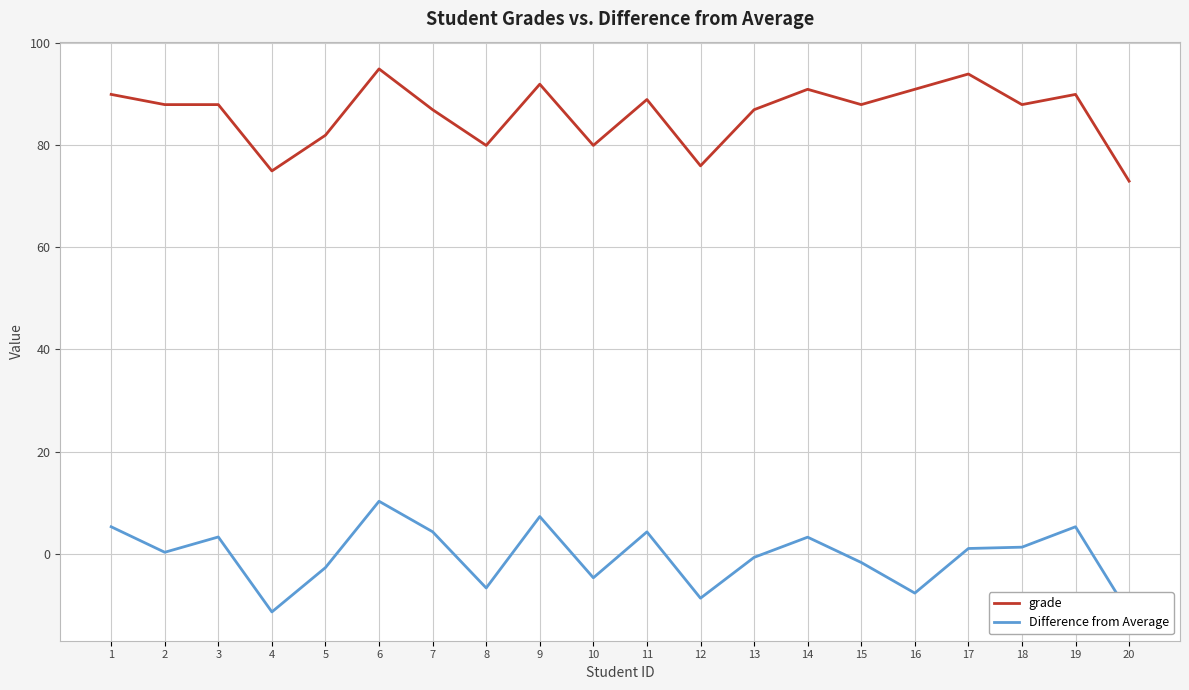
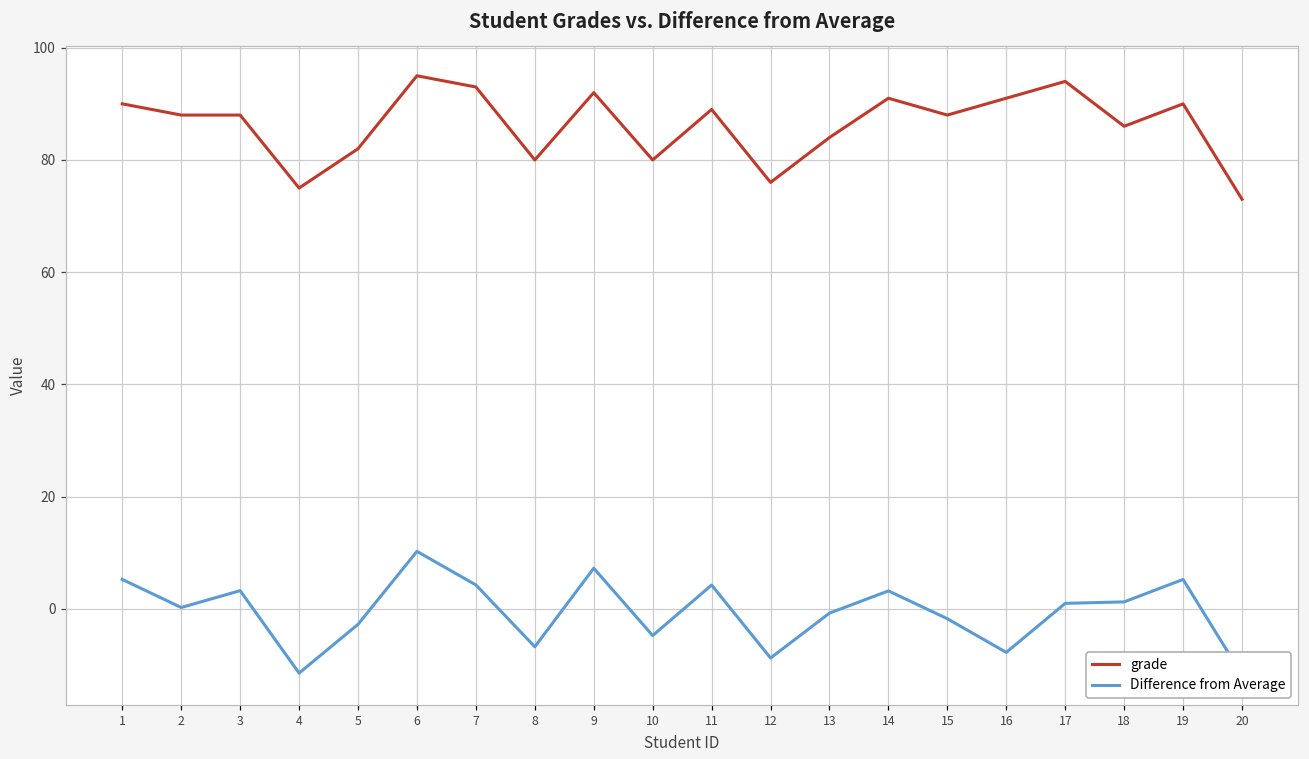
  {
    "grade": {
      "1": 90,
      "2": 88,
      "3": 88,
      "4": 75,
      "5": 82,
      "6": 95,
-     "7": 87,
+     "7": 93,
      "8": 80,
      "9": 92,
      "10": 80,
      "11": 89,
      "12": 76,
-     "13": 87,
+     "13": 84,
      "14": 91,
      "15": 88,
      "16": 91,
      "17": 94,
-     "18": 88,
+     "18": 86,
      "19": 90,
      "20": 73
    },
    "Difference from Average": {
      "1": 5,
      "2": 0,
      "3": 3,
      "4": -11,
      "5": -3,
      "6": 10,
      "7": 4,
      "8": -7,
      "9": 7,
      "10": -5,
      "11": 4,
      "12": -9,
      "13": -1,
      "14": 3,
      "15": -2,
      "16": -8,
      "17": 1,
      "18": 1,
      "19": 5
    }
  }
